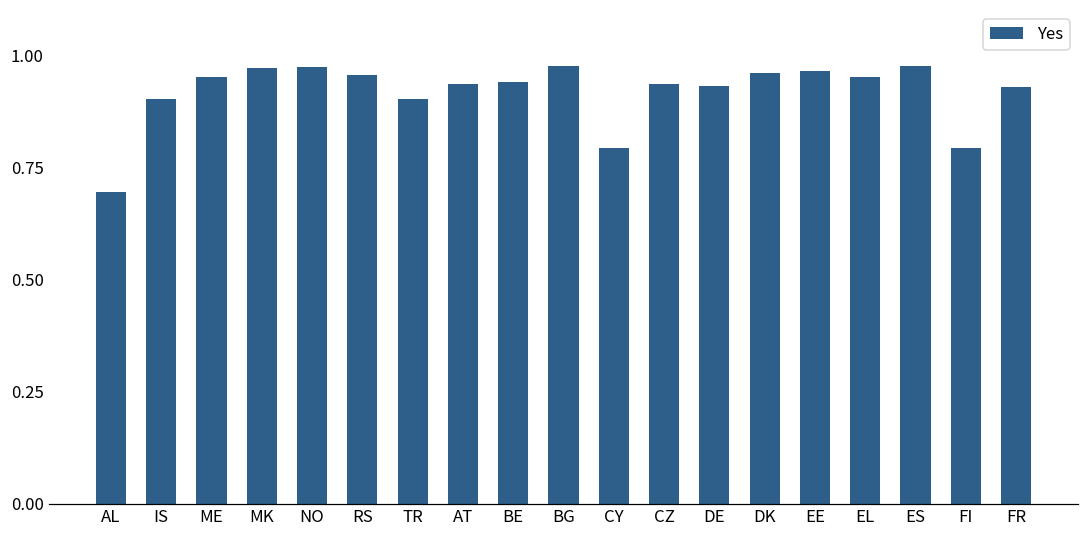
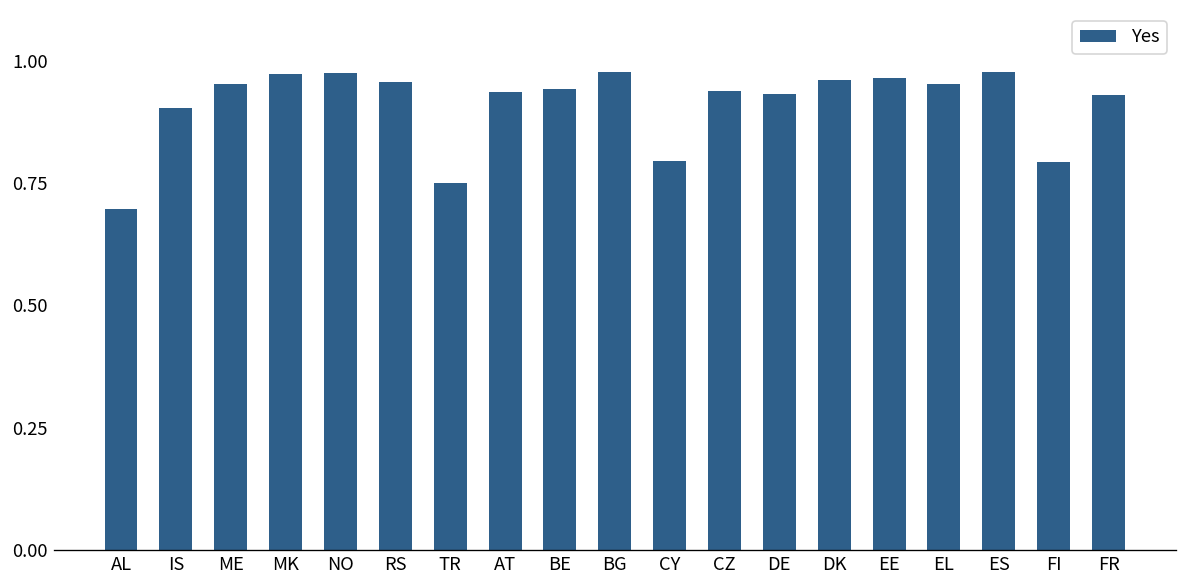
  {
    "AL": 0.70,
    "IS": 0.90,
    "ME": 0.95,
    "MK": 0.97,
    "NO": 0.98,
    "RS": 0.96,
-   "TR": 0.90,
+   "TR": 0.75,
    "AT": 0.94,
    "BE": 0.94,
    "BG": 0.98,
    "CY": 0.79,
    "CZ": 0.94,
    "DE": 0.93,
    "DK": 0.96,
    "EE": 0.97,
    "EL": 0.95,
    "ES": 0.98,
    "FI": 0.79,
    "FR": 0.93
  }
